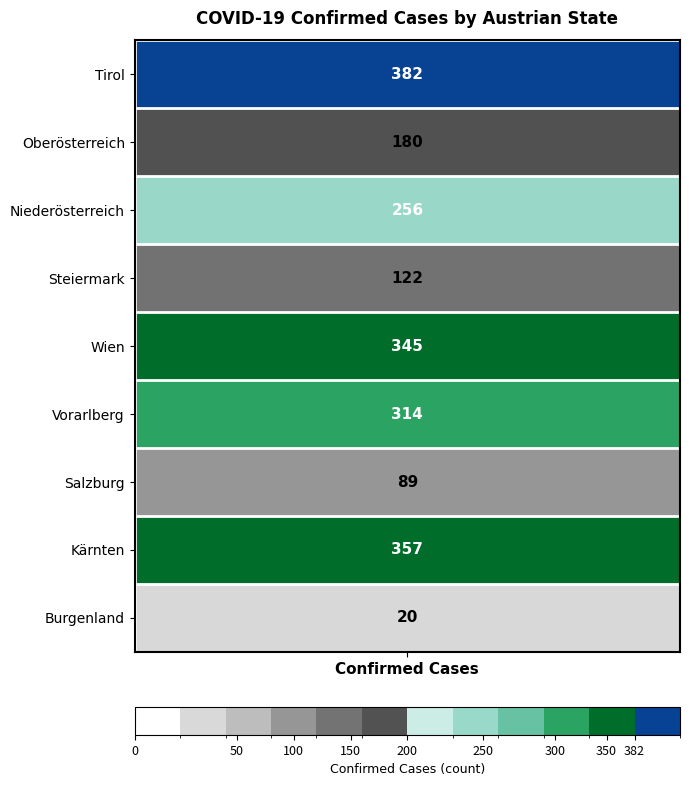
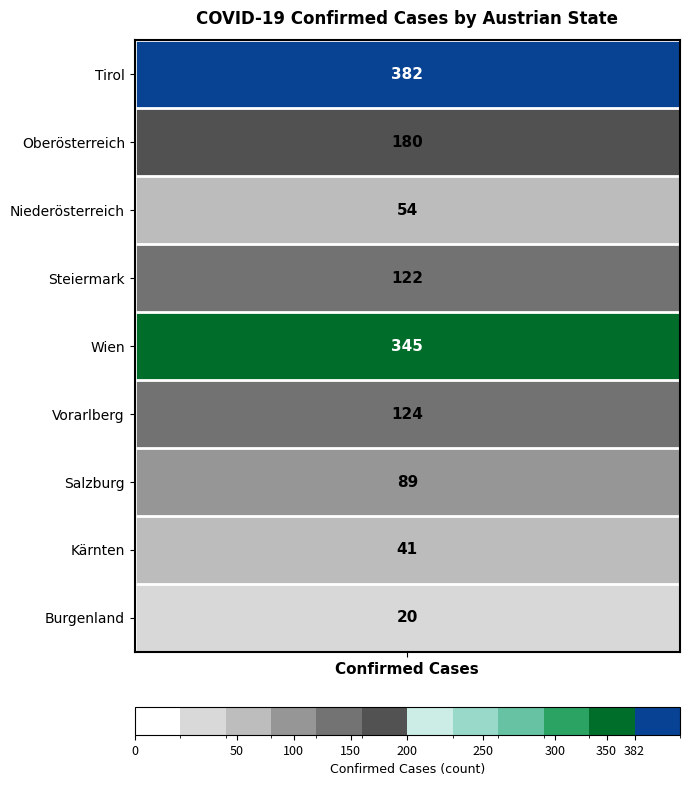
  {
    "Tirol": {
      "Confirmed Cases": 382
    },
    "Oberösterreich": {
      "Confirmed Cases": 180
    },
    "Niederösterreich": {
-     "Confirmed Cases": 256
+     "Confirmed Cases": 54
    },
    "Steiermark": {
      "Confirmed Cases": 122
    },
    "Wien": {
      "Confirmed Cases": 345
    },
    "Vorarlberg": {
-     "Confirmed Cases": 314
+     "Confirmed Cases": 124
    },
    "Salzburg": {
      "Confirmed Cases": 89
    },
    "Kärnten": {
-     "Confirmed Cases": 357
+     "Confirmed Cases": 41
    },
    "Burgenland": {
      "Confirmed Cases": 20
    }
  }
